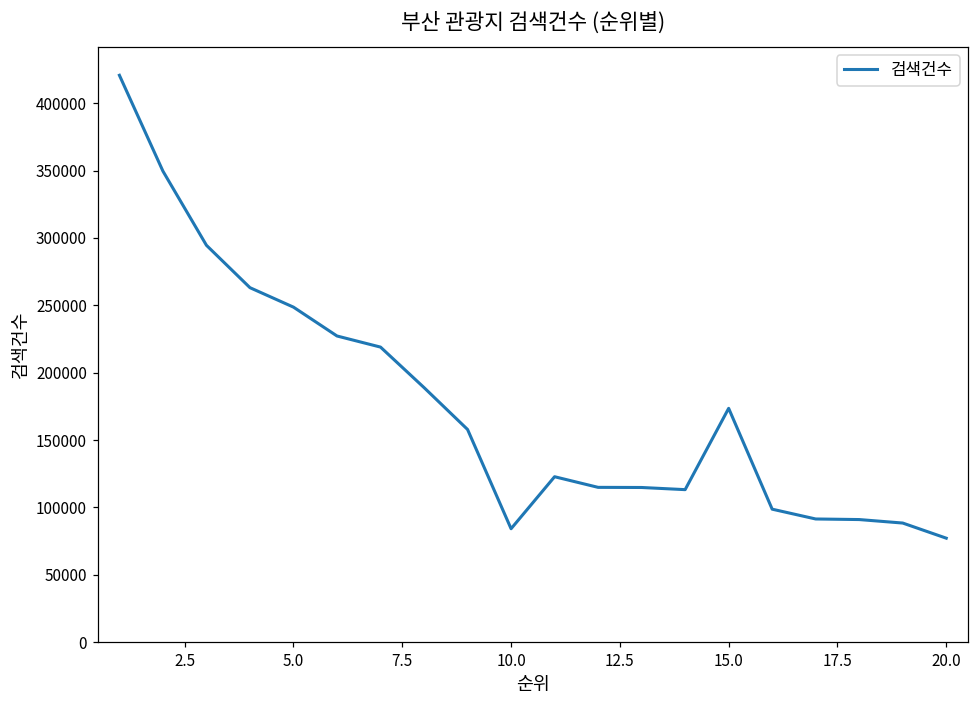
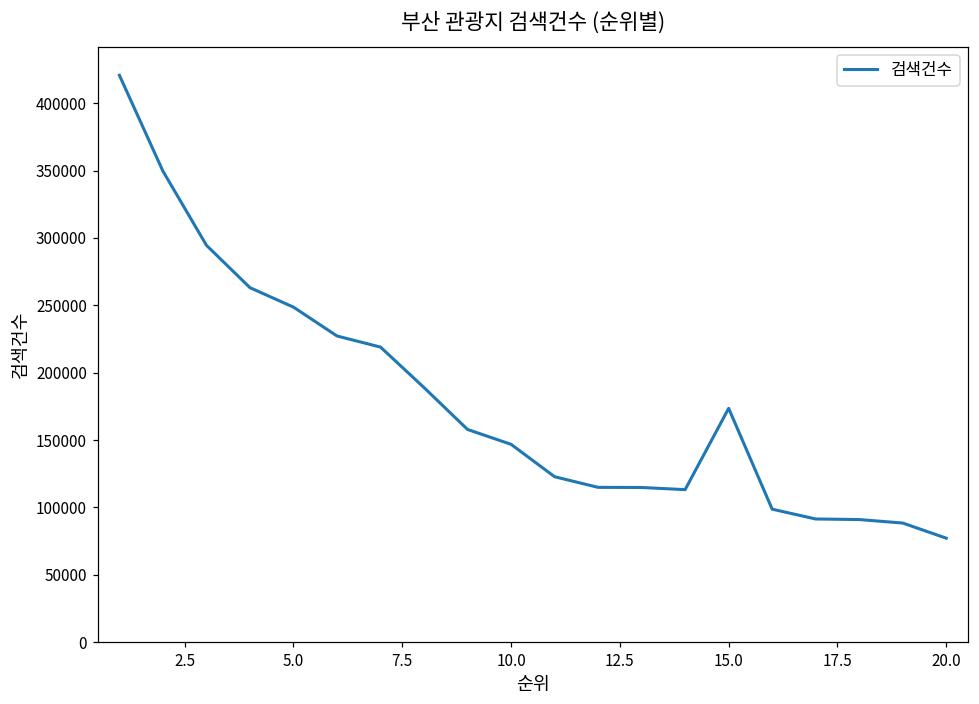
  {
    "5.0": 249000,
-   "10.0": 84000,
+   "10.0": 147000,
    "15.0": 174000,
    "20.0": 77000
  }
